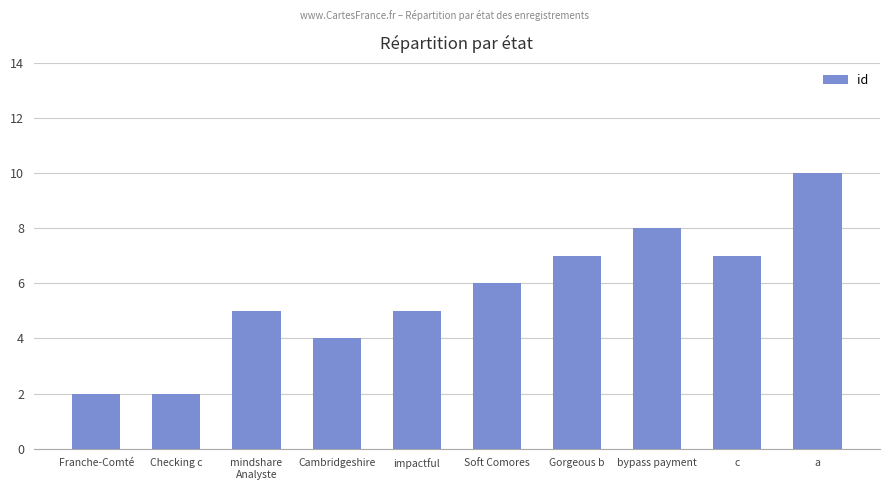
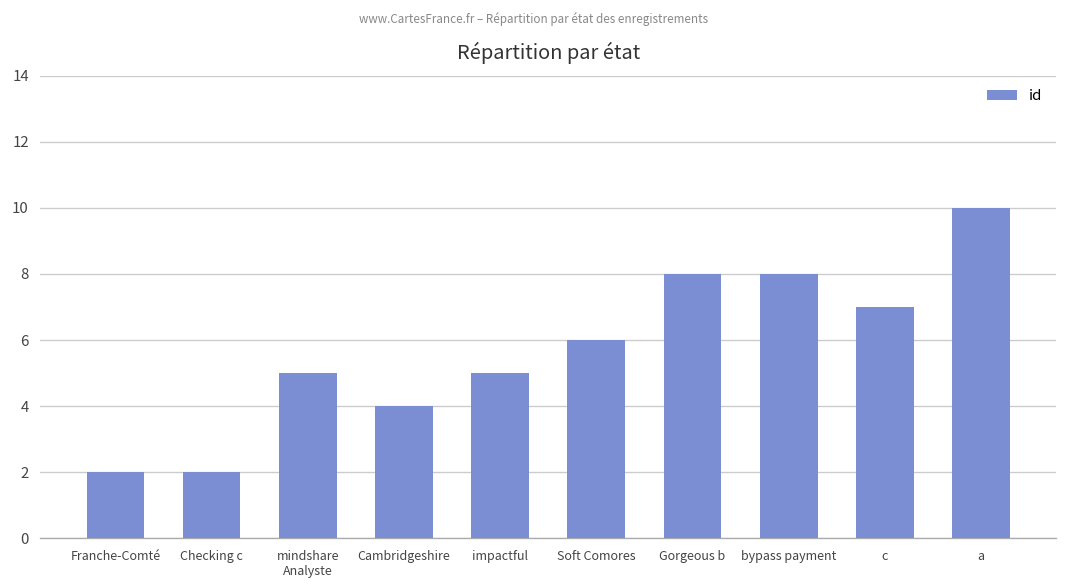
  {
    "Franche-Comté": 2,
    "Checking c": 2,
    "mindshare Analyste": 5,
    "Cambridgeshire": 4,
    "impactful": 5,
    "Soft Comores": 6,
-   "Gorgeous b": 7,
+   "Gorgeous b": 8,
    "bypass payment": 8,
    "c": 7,
    "a": 10
  }
